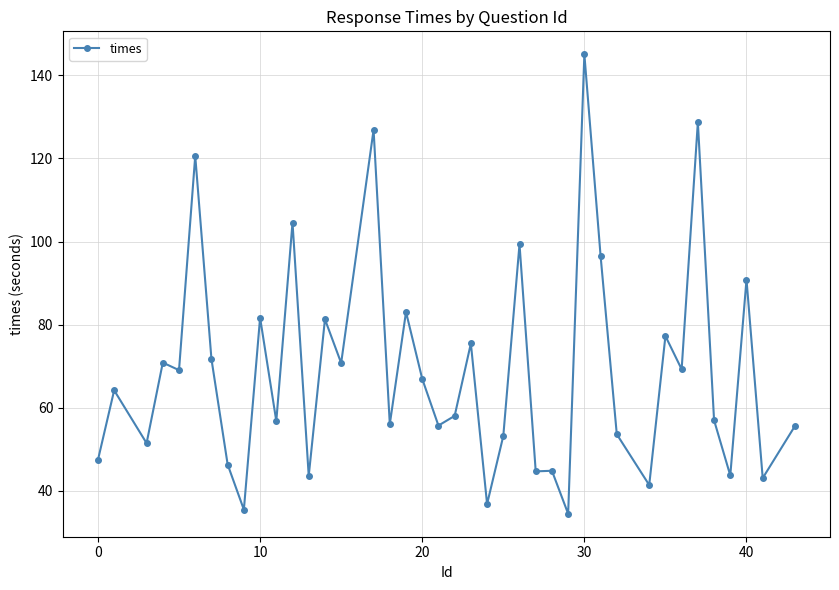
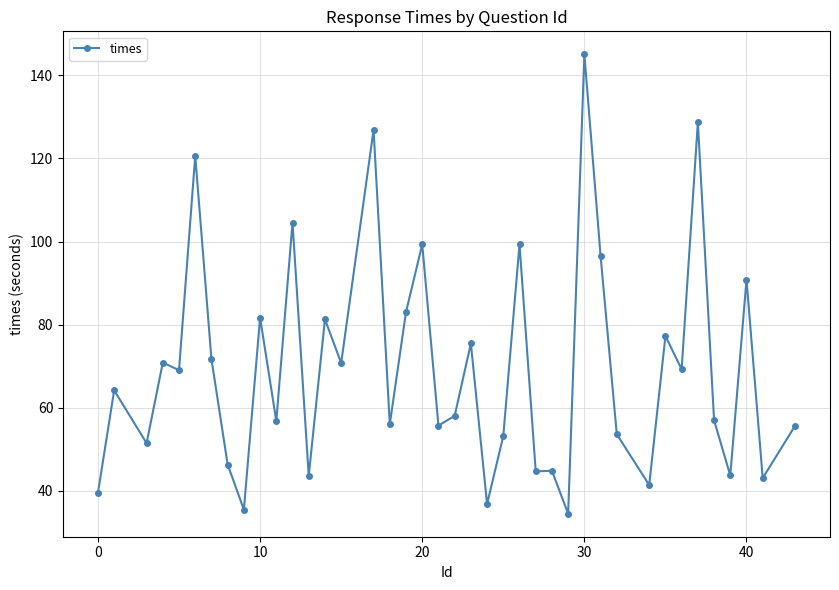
  {
-   "0": 47,
+   "0": 40,
    "10": 82,
-   "20": 67,
+   "20": 99,
    "30": 145,
    "40": 91
  }
